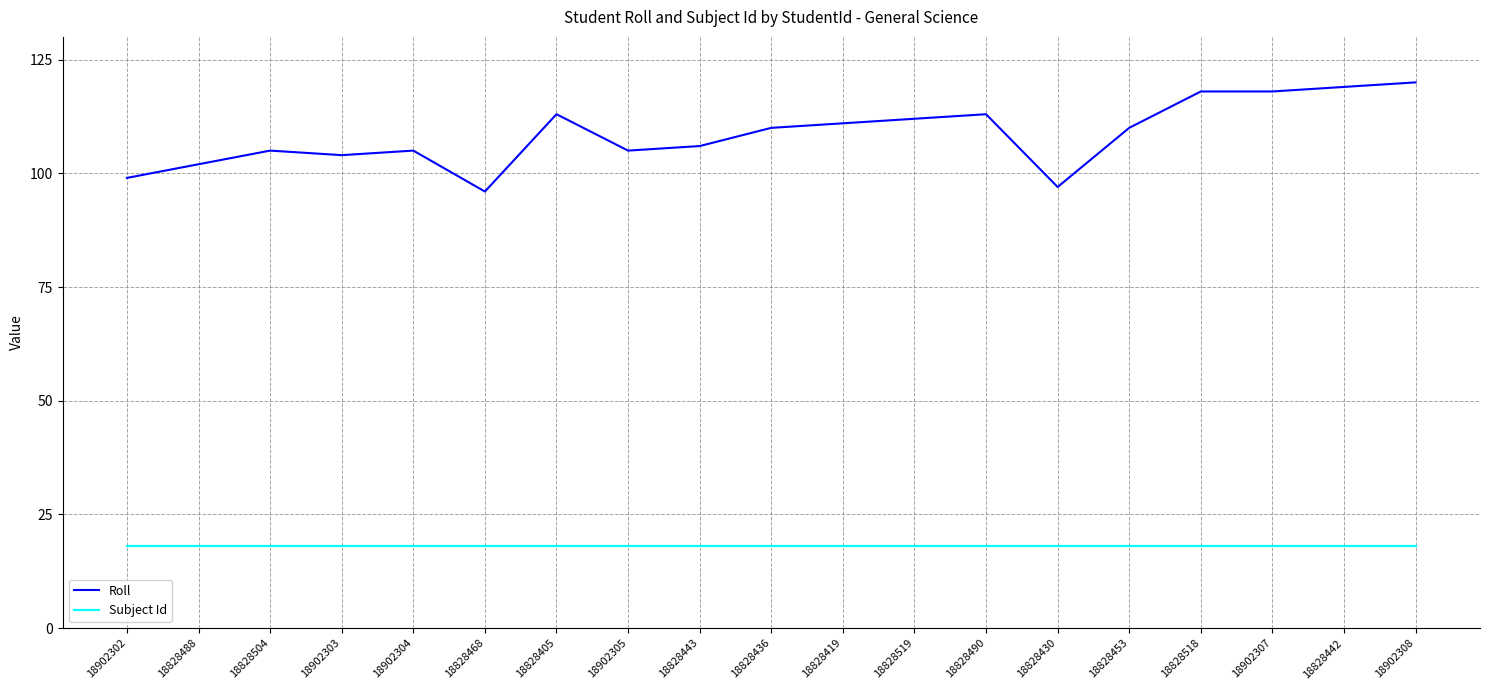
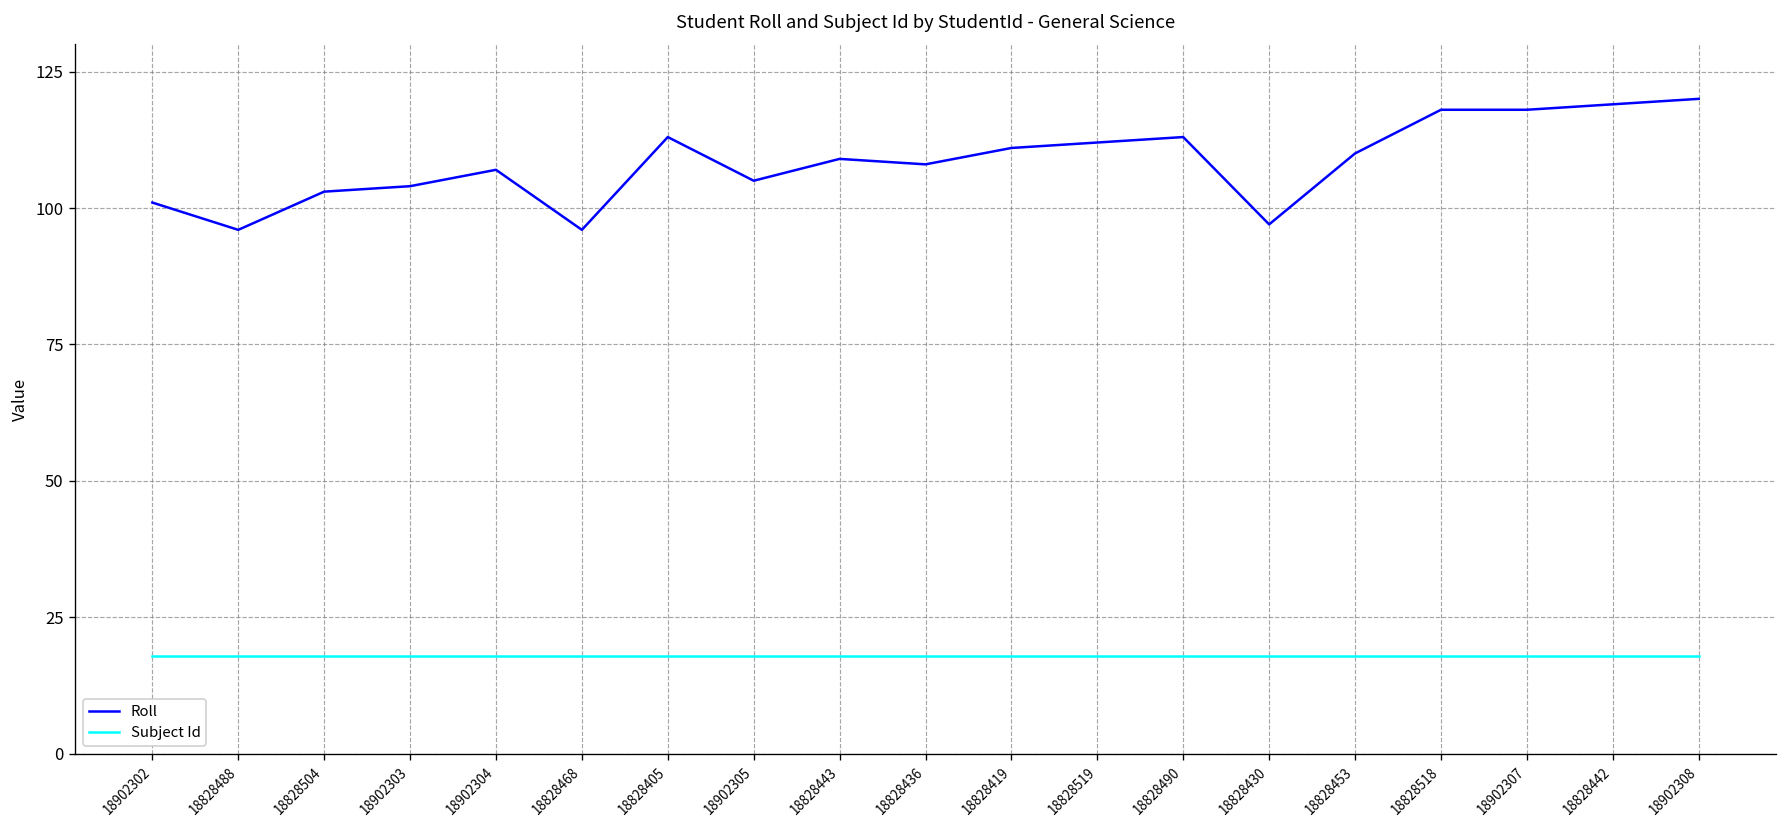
  {
    "Roll": {
-     "18902302": 99,
-     "18828488": 102,
-     "18828504": 105,
+     "18902302": 101,
+     "18828488": 96,
+     "18828504": 103,
      "18902303": 104,
-     "18902304": 105,
+     "18902304": 107,
      "18828468": 96,
      "18828405": 113,
      "18902305": 105,
-     "18828443": 106,
-     "18828436": 110,
+     "18828443": 109,
+     "18828436": 108,
      "18828419": 111,
      "18828519": 112,
      "18828490": 113,
      "18828430": 97,
      "18828453": 110,
      "18828518": 118,
      "18902307": 118,
      "18828442": 119,
      "18902308": 120
    },
    "Subject Id": {
      "18902302": 18,
      "18828488": 18,
      "18828504": 18,
      "18902303": 18,
      "18902304": 18,
      "18828468": 18,
      "18828405": 18,
      "18902305": 18,
      "18828443": 18,
      "18828436": 18,
      "18828419": 18,
      "18828519": 18,
      "18828490": 18,
      "18828430": 18,
      "18828453": 18,
      "18828518": 18,
      "18902307": 18,
      "18828442": 18,
      "18902308": 18
    }
  }
